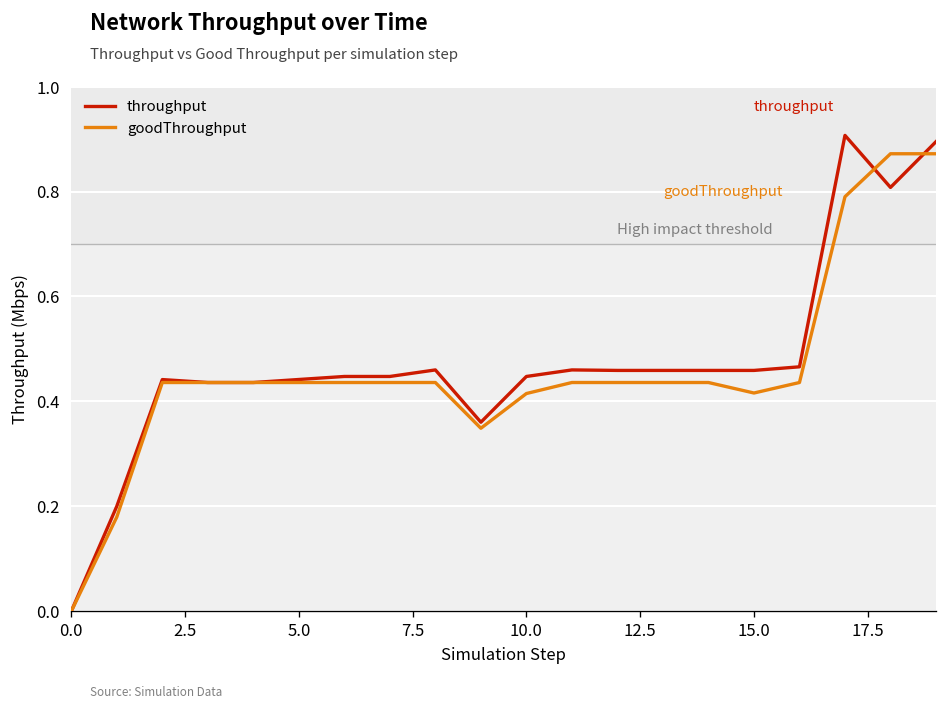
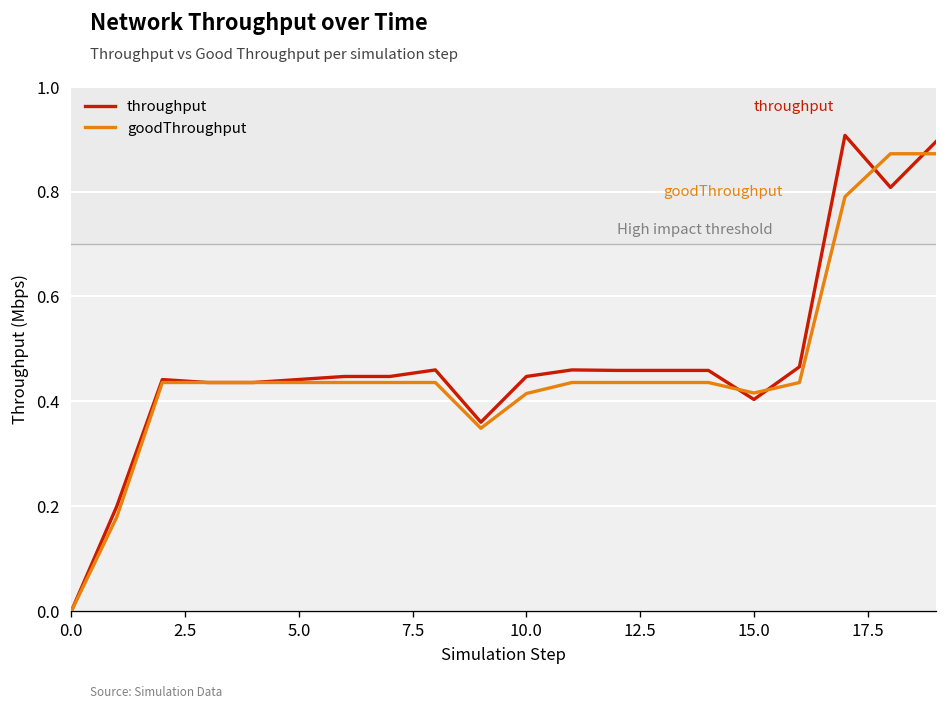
  {
    "throughput": {
      "10.0": 0.45,
-     "15.0": 0.46
+     "15.0": 0.40
    },
    "goodThroughput": {
      "10.0": 0.42,
      "15.0": 0.42
    }
  }
